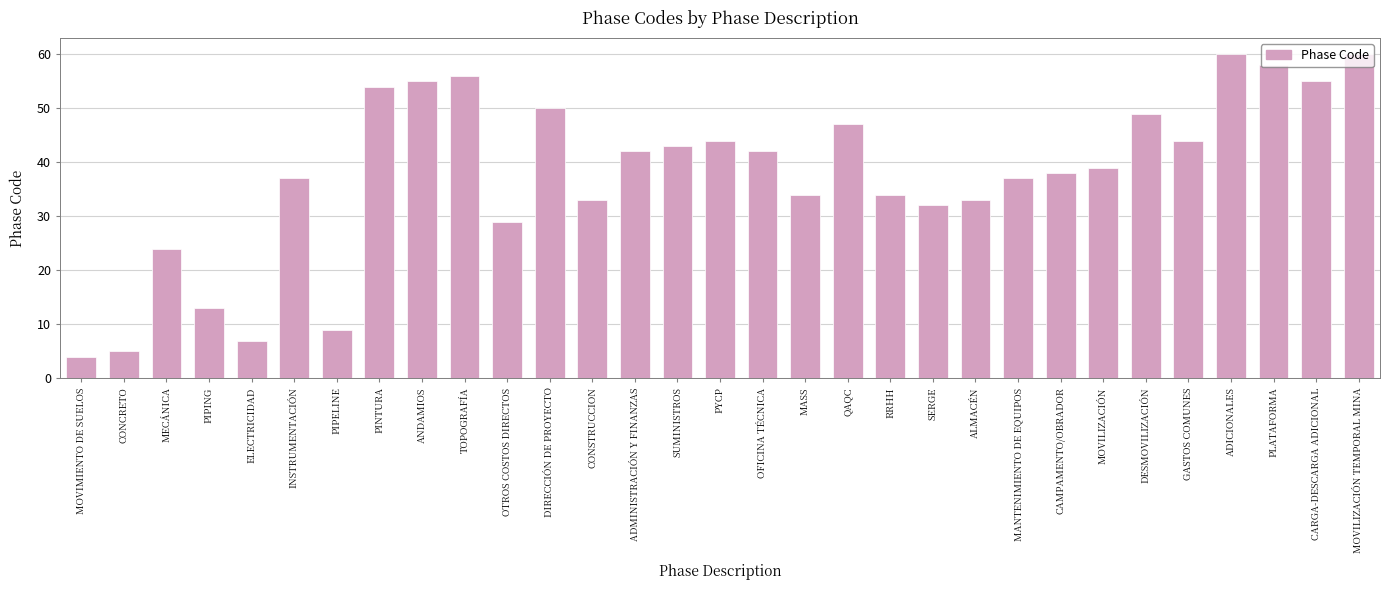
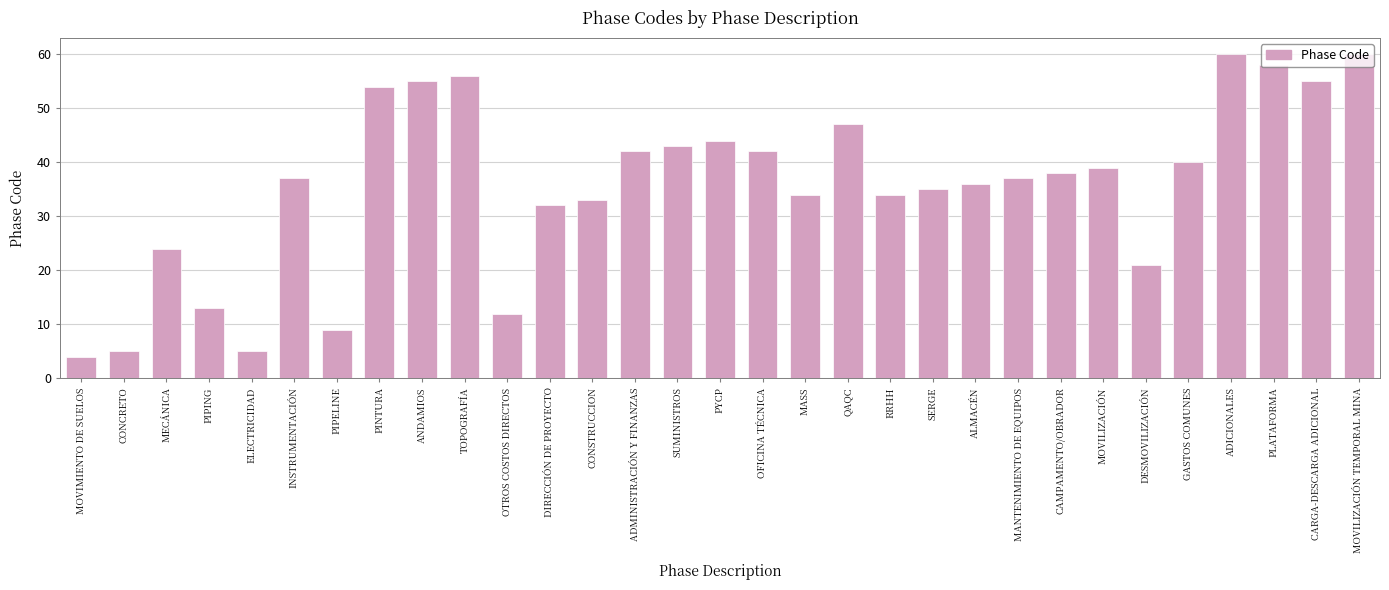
  {
    "MOVIMIENTO DE SUELOS": 4,
    "CONCRETO": 5,
    "MECÁNICA": 24,
    "PIPING": 13,
-   "ELECTRICIDAD": 7,
+   "ELECTRICIDAD": 5,
    "INSTRUMENTACIÓN": 37,
    "PIPELINE": 9,
    "PINTURA": 54,
    "ANDAMIOS": 55,
    "TOPOGRAFÍA": 56,
-   "OTROS COSTOS DIRECTOS": 29,
-   "DIRECCIÓN DE PROYECTO": 50,
+   "OTROS COSTOS DIRECTOS": 12,
+   "DIRECCIÓN DE PROYECTO": 32,
    "CONSTRUCCION": 33,
    "ADMINISTRACIÓN Y FINANZAS": 42,
    "SUMINISTROS": 43,
    "PYCP": 44,
    "OFICINA TÉCNICA": 42,
    "MASS": 34,
    "QAQC": 47,
    "RRHH": 34,
-   "SERGE": 32,
-   "ALMACÉN": 33,
+   "SERGE": 35,
+   "ALMACÉN": 36,
    "MANTENIMIENTO DE EQUIPOS": 37,
    "CAMPAMENTO/OBRADOR": 38,
    "MOVILIZACIÓN": 39,
-   "DESMOVILIZACIÓN": 49,
-   "GASTOS COMUNES": 44,
+   "DESMOVILIZACIÓN": 21,
+   "GASTOS COMUNES": 40,
    "ADICIONALES": 60,
    "CARGA-DESCARGA ADICIONAL": 55
  }
